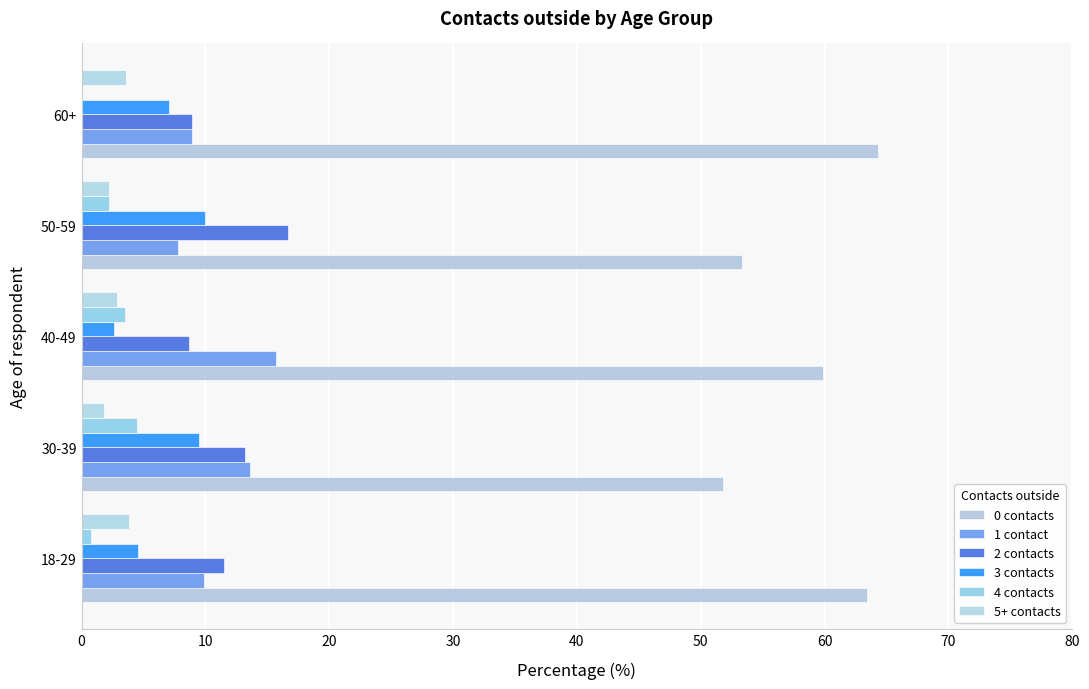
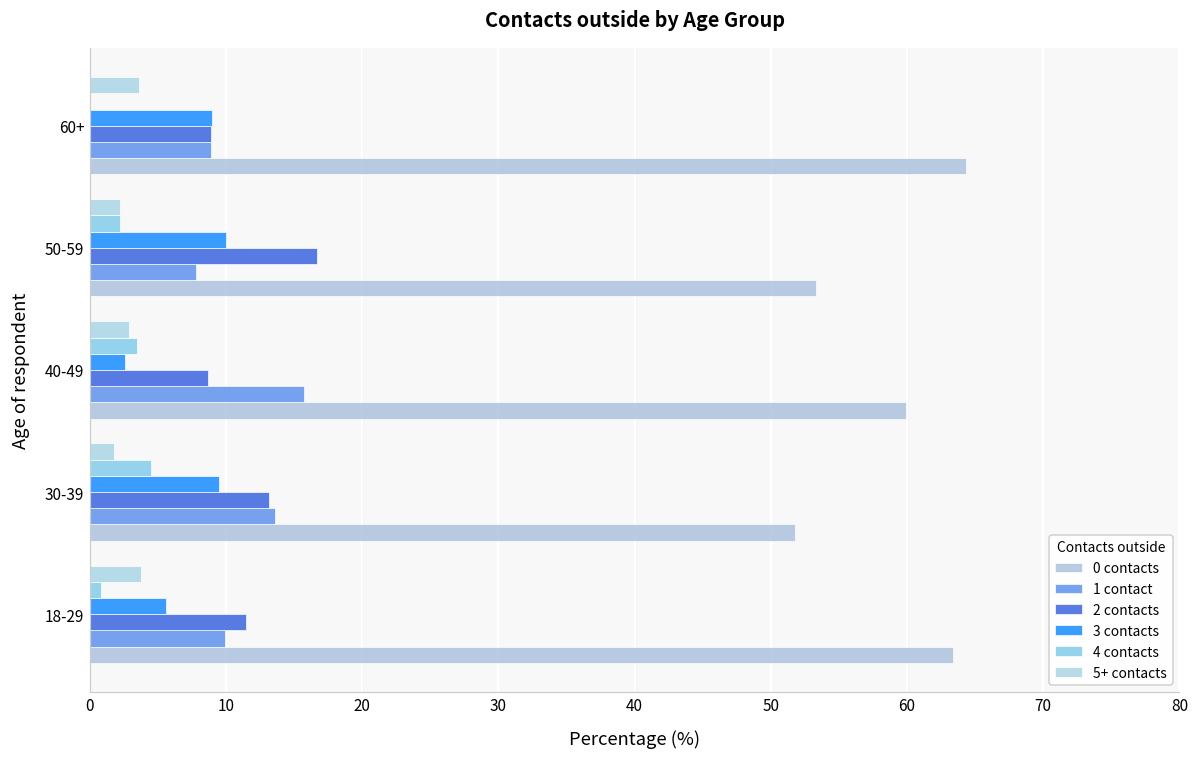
  {
    "3 contacts": {
-     "60+": 7.1,
+     "60+": 9.0,
      "50-59": 10.0,
      "40-49": 2.6,
      "30-39": 9.5,
-     "18-29": 4.6
+     "18-29": 5.6
    }
  }
